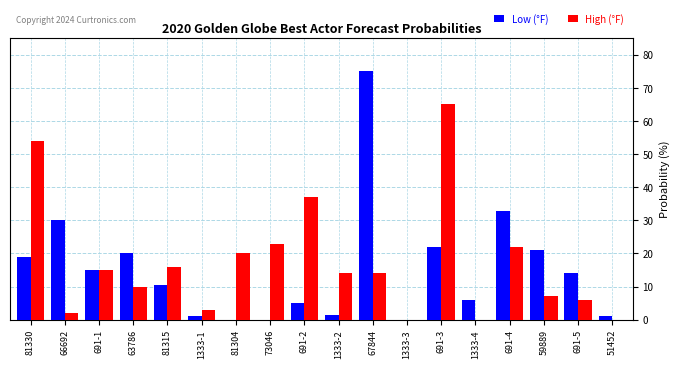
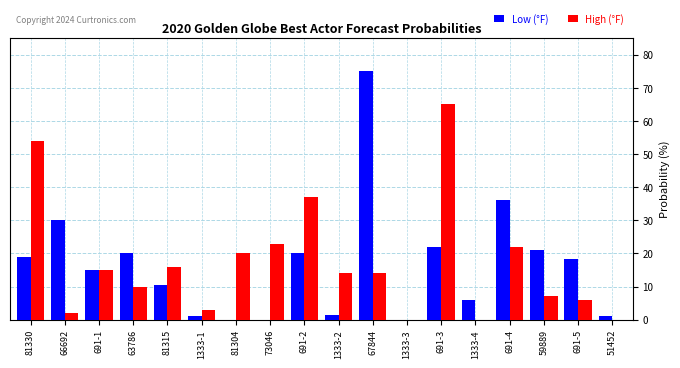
  {
    "Low (°F)": {
      "81330": 19,
      "66692": 30,
      "691-1": 15,
      "63786": 20,
      "81315": 10,
      "1333-1": 1,
      "81304": 0,
      "73046": 0,
-     "691-2": 5,
+     "691-2": 20,
      "1333-2": 1,
      "67844": 75,
      "1333-3": 0,
      "691-3": 22,
      "1333-4": 6,
-     "691-4": 33,
+     "691-4": 36,
      "59889": 21,
-     "691-5": 14,
+     "691-5": 18,
      "51452": 1
    },
    "High (°F)": {
      "81330": 54,
      "66692": 2,
      "691-1": 15,
      "63786": 10,
      "81315": 16,
      "1333-1": 3,
      "81304": 20,
      "73046": 23,
      "691-2": 37,
      "1333-2": 14,
      "67844": 14,
      "1333-3": 0,
      "691-3": 65,
      "1333-4": 0,
      "691-4": 22,
      "59889": 7,
      "691-5": 6,
      "51452": 0
    }
  }
